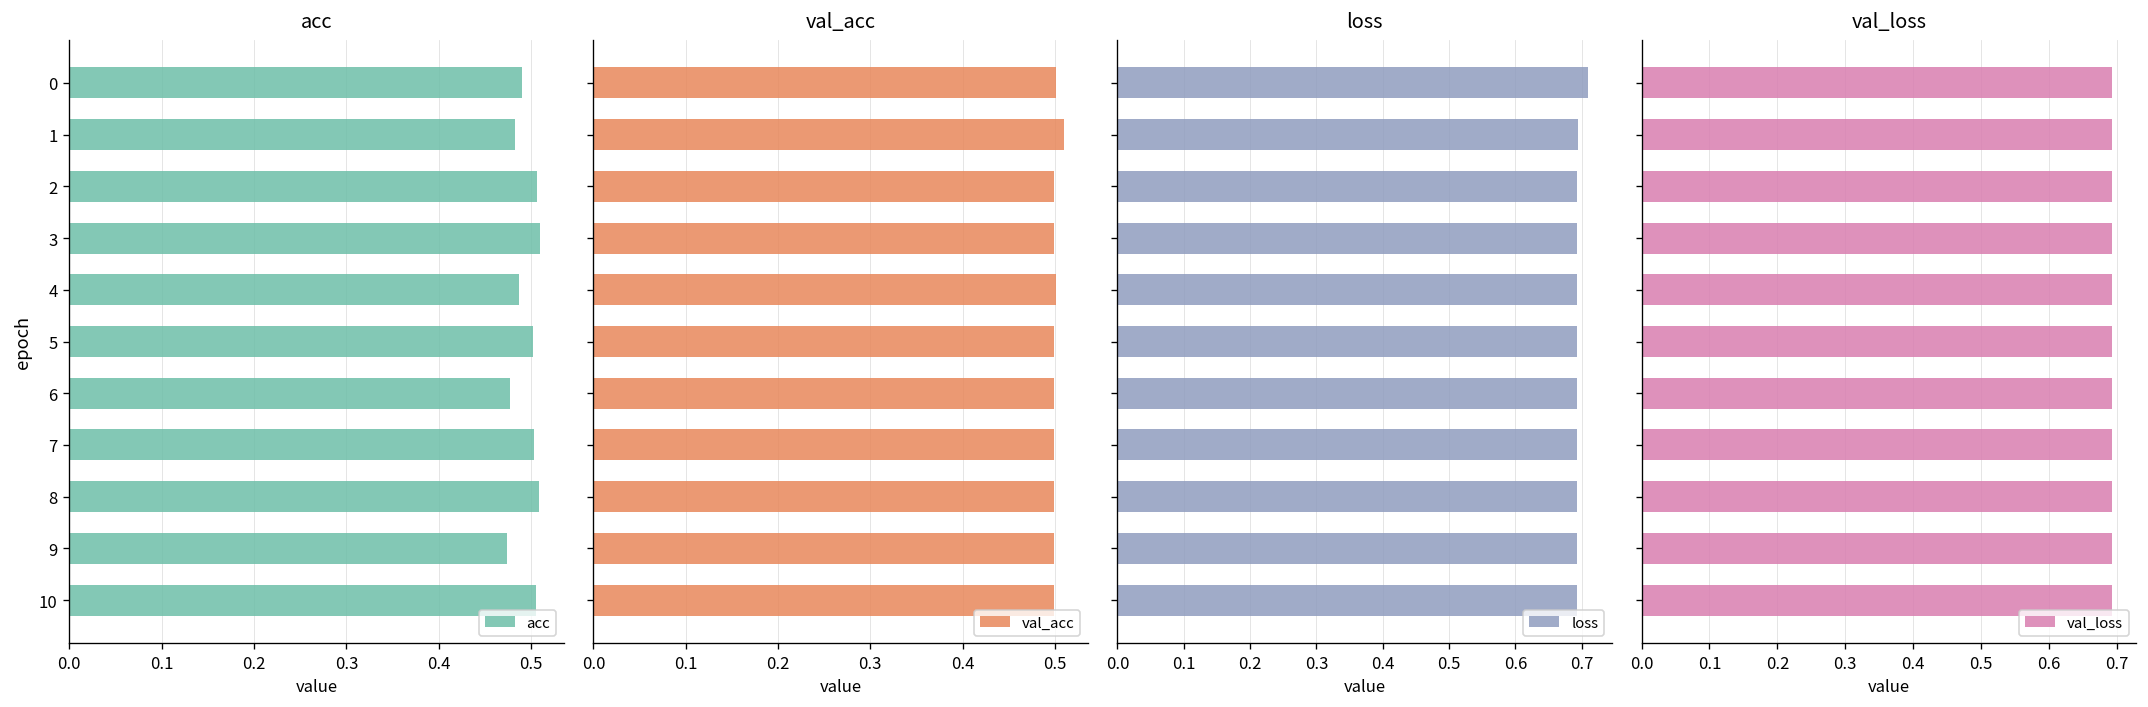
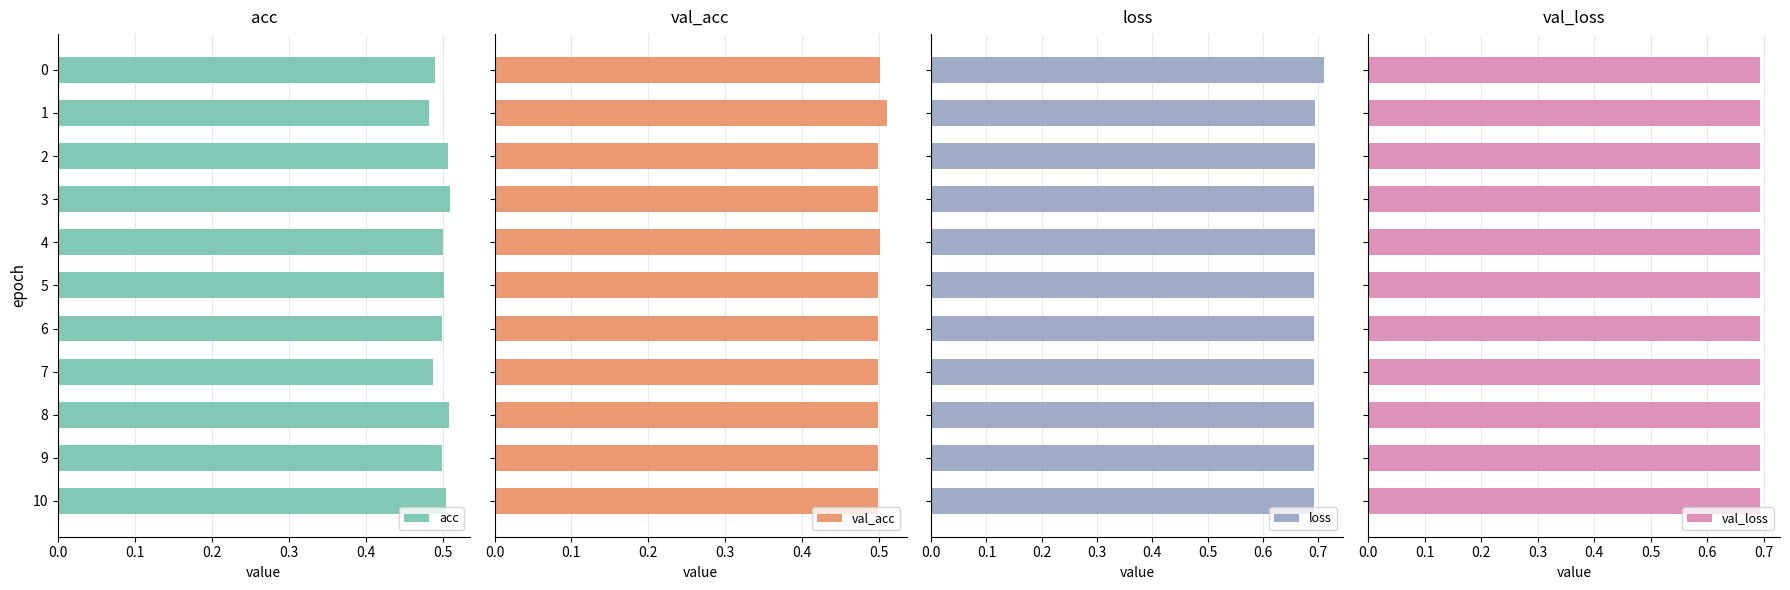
  {
    "acc": {
      "0": 0.49,
      "1": 0.48,
      "2": 0.51,
      "3": 0.51,
-     "4": 0.49,
+     "4": 0.50,
      "5": 0.50,
-     "6": 0.48,
-     "7": 0.50,
+     "6": 0.50,
+     "7": 0.49,
      "8": 0.51,
-     "9": 0.47,
+     "9": 0.50,
      "10": 0.50
    }
  }
